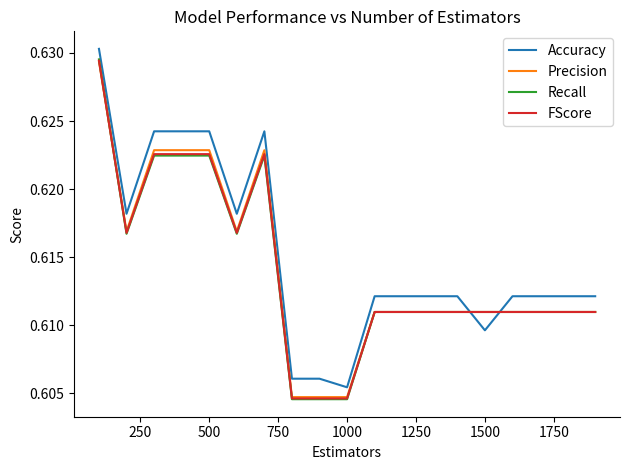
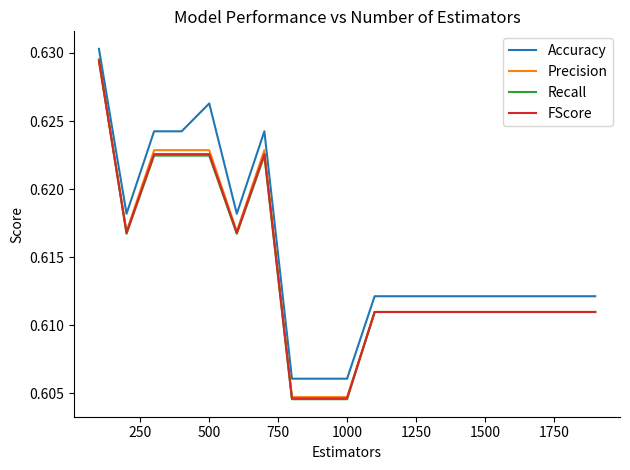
  {
    "Accuracy": {
-     "500": 0.6242,
-     "1000": 0.6054,
-     "1500": 0.6096
+     "500": 0.6263,
+     "1000": 0.6061,
+     "1500": 0.6121
    },
    "Precision": {
      "500": 0.6229
    }
  }
